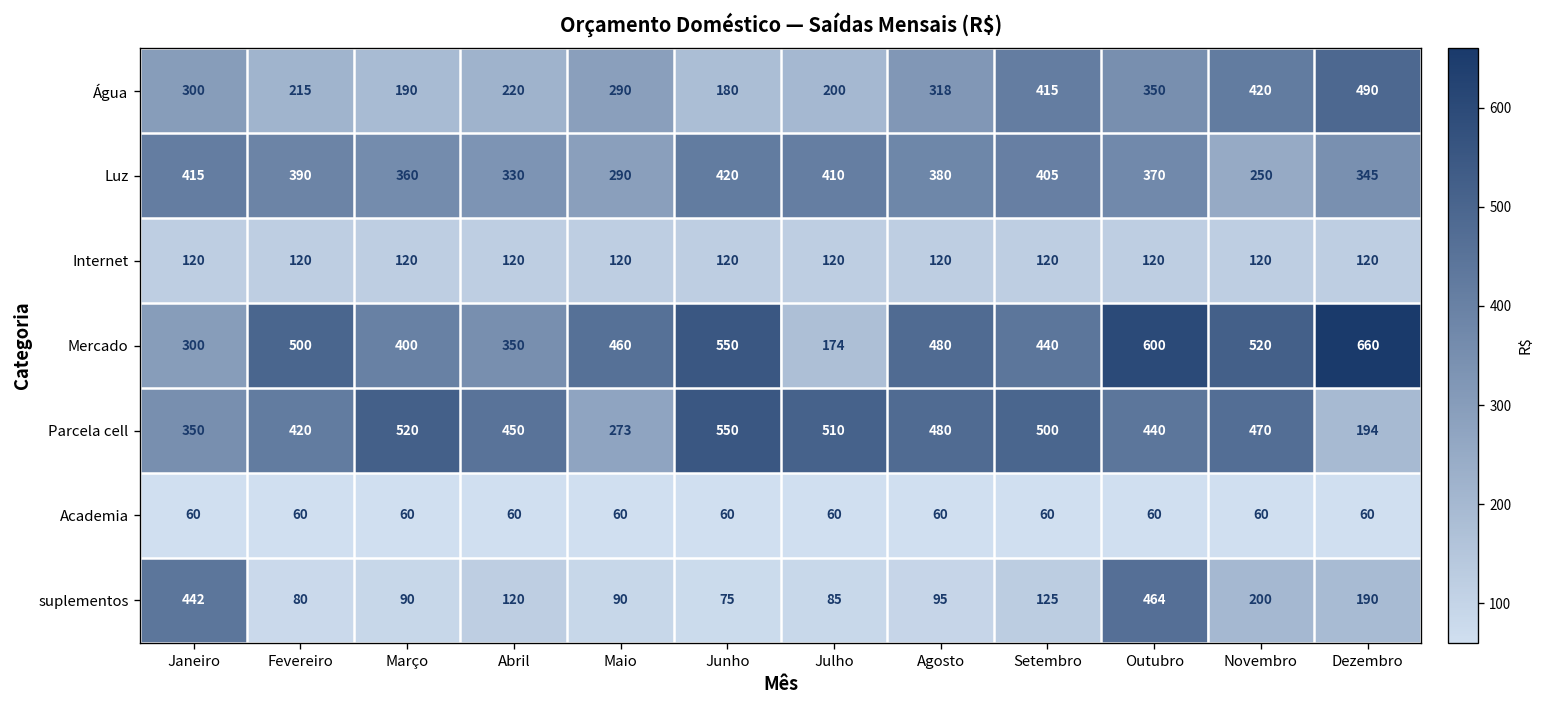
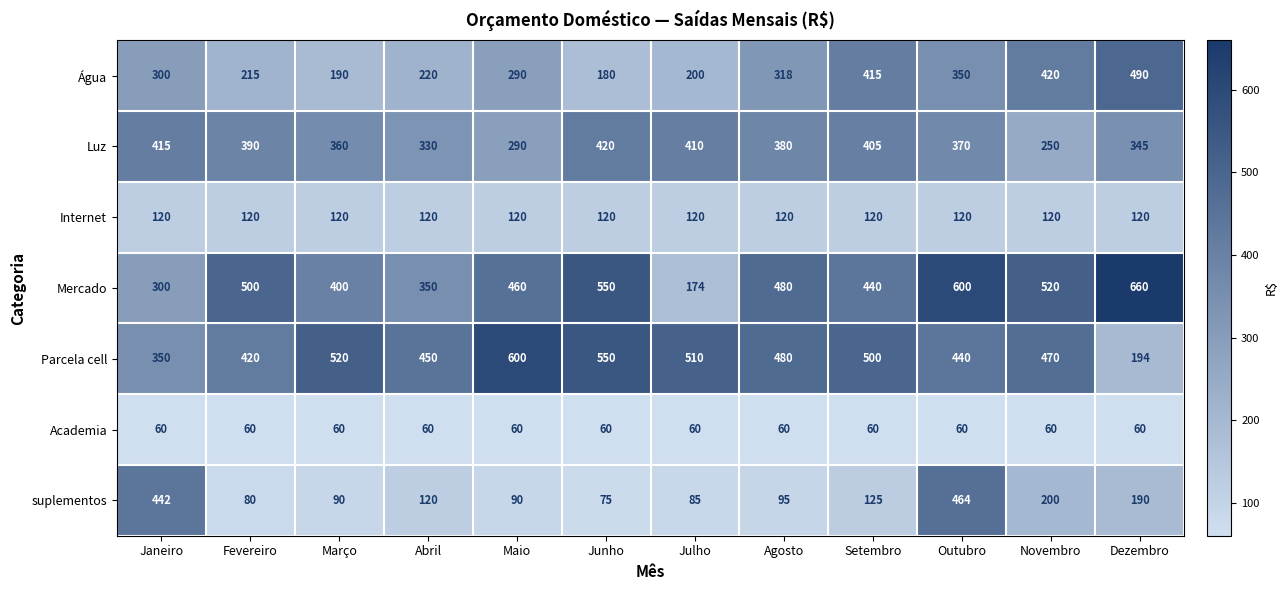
  {
    "Água": {
      "Janeiro": 300,
      "Fevereiro": 215,
      "Março": 190,
      "Abril": 220,
      "Maio": 290,
      "Junho": 180,
      "Julho": 200,
      "Agosto": 318,
      "Setembro": 415,
      "Outubro": 350,
      "Novembro": 420,
      "Dezembro": 490
    },
    "Luz": {
      "Janeiro": 415,
      "Fevereiro": 390,
      "Março": 360,
      "Abril": 330,
      "Maio": 290,
      "Junho": 420,
      "Julho": 410,
      "Agosto": 380,
      "Setembro": 405,
      "Outubro": 370,
      "Novembro": 250,
      "Dezembro": 345
    },
    "Internet": {
      "Janeiro": 120,
      "Fevereiro": 120,
      "Março": 120,
      "Abril": 120,
      "Maio": 120,
      "Junho": 120,
      "Julho": 120,
      "Agosto": 120,
      "Setembro": 120,
      "Outubro": 120,
      "Novembro": 120,
      "Dezembro": 120
    },
    "Mercado": {
      "Janeiro": 300,
      "Fevereiro": 500,
      "Março": 400,
      "Abril": 350,
      "Maio": 460,
      "Junho": 550,
      "Julho": 174,
      "Agosto": 480,
      "Setembro": 440,
      "Outubro": 600,
      "Novembro": 520,
      "Dezembro": 660
    },
    "Parcela cell": {
      "Janeiro": 350,
      "Fevereiro": 420,
      "Março": 520,
      "Abril": 450,
-     "Maio": 273,
+     "Maio": 600,
      "Junho": 550,
      "Julho": 510,
      "Agosto": 480,
      "Setembro": 500,
      "Outubro": 440,
      "Novembro": 470,
      "Dezembro": 194
    },
    "Academia": {
      "Janeiro": 60,
      "Fevereiro": 60,
      "Março": 60,
      "Abril": 60,
      "Maio": 60,
      "Junho": 60,
      "Julho": 60,
      "Agosto": 60,
      "Setembro": 60,
      "Outubro": 60,
      "Novembro": 60,
      "Dezembro": 60
    },
    "suplementos": {
      "Janeiro": 442,
      "Fevereiro": 80,
      "Março": 90,
      "Abril": 120,
      "Maio": 90,
      "Junho": 75,
      "Julho": 85,
      "Agosto": 95,
      "Setembro": 125,
      "Outubro": 464,
      "Novembro": 200,
      "Dezembro": 190
    }
  }
